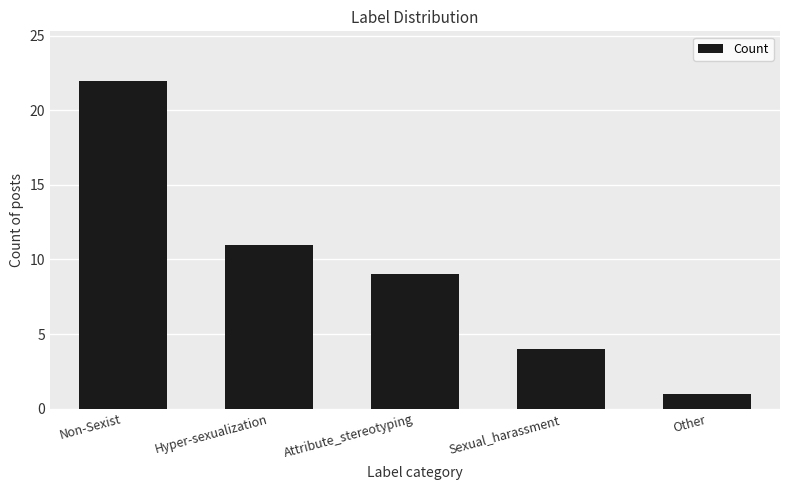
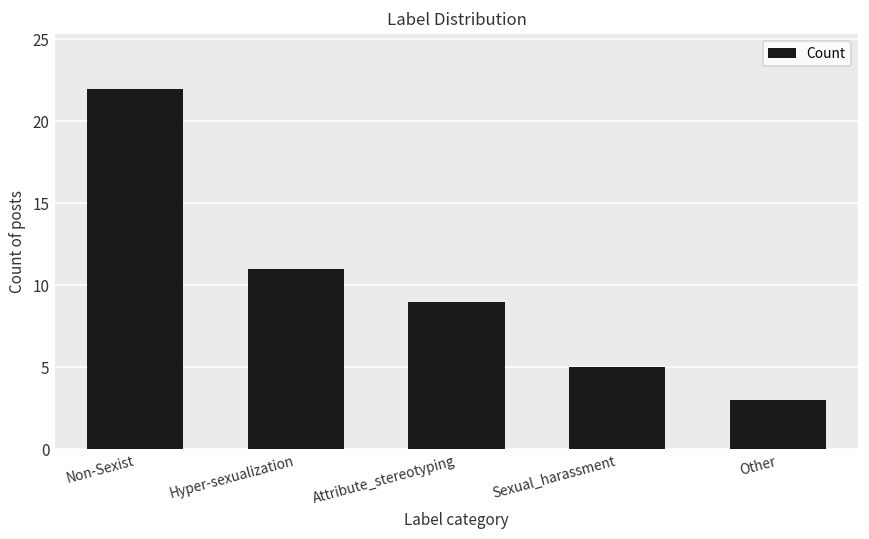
  {
    "Non-Sexist": 22,
    "Hyper-sexualization": 11,
    "Attribute_stereotyping": 9,
-   "Sexual_harassment": 4,
-   "Other": 1
+   "Sexual_harassment": 5,
+   "Other": 3
  }
